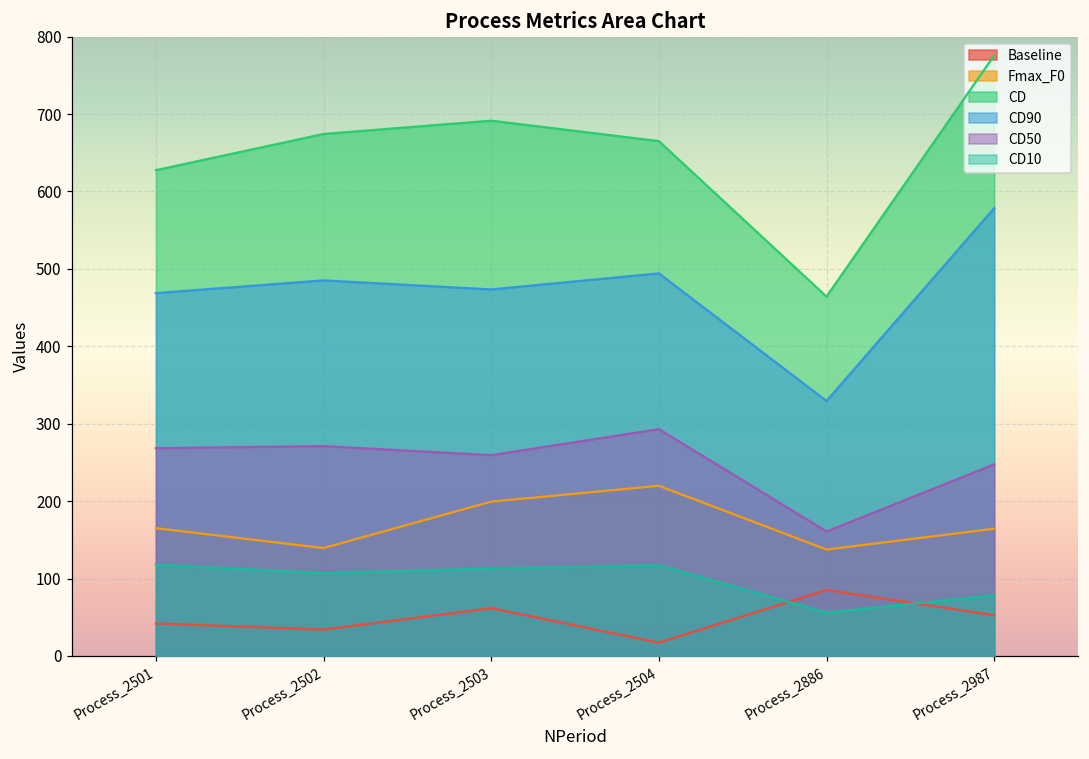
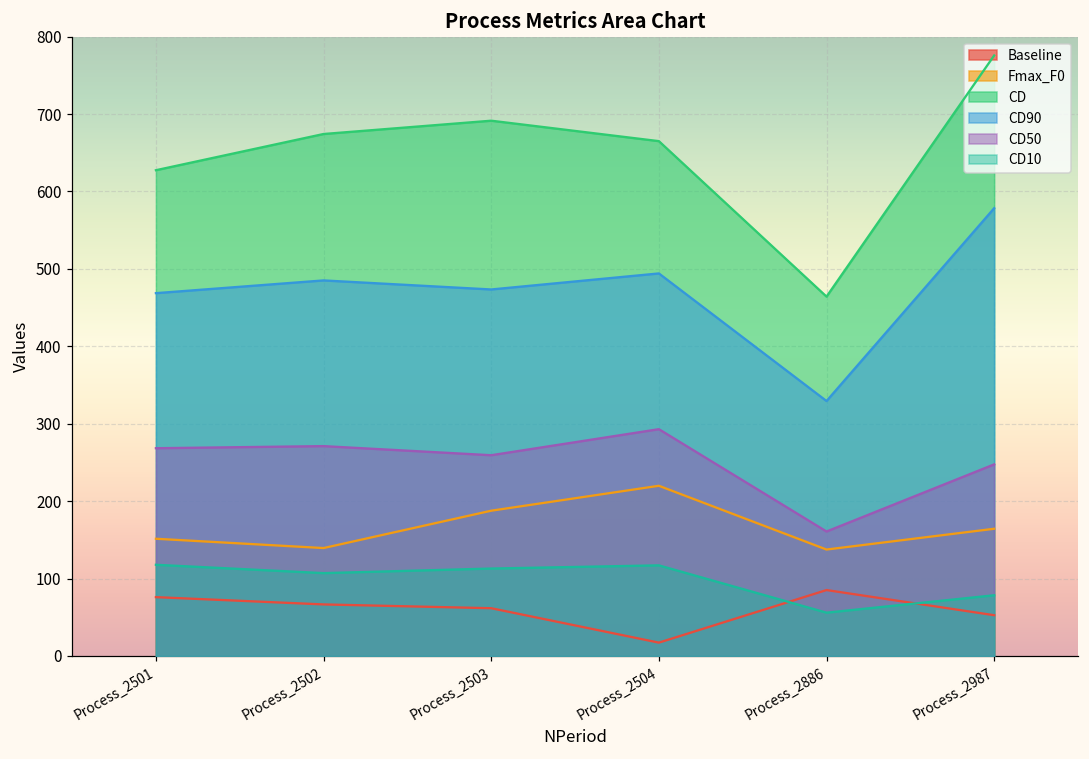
  {
    "Baseline": {
-     "Process_2501": 40,
-     "Process_2502": 30,
+     "Process_2501": 80,
+     "Process_2502": 70,
      "Process_2503": 60,
      "Process_2504": 20,
      "Process_2886": 90,
      "Process_2987": 50
    },
    "Fmax_F0": {
-     "Process_2501": 170,
+     "Process_2501": 150,
      "Process_2502": 140,
-     "Process_2503": 200,
+     "Process_2503": 190,
      "Process_2504": 220,
      "Process_2886": 140,
      "Process_2987": 160
    },
    "CD50": {
      "Process_2501": 270,
      "Process_2502": 270,
      "Process_2503": 260,
      "Process_2504": 290,
      "Process_2886": 160,
      "Process_2987": 250
    }
  }
